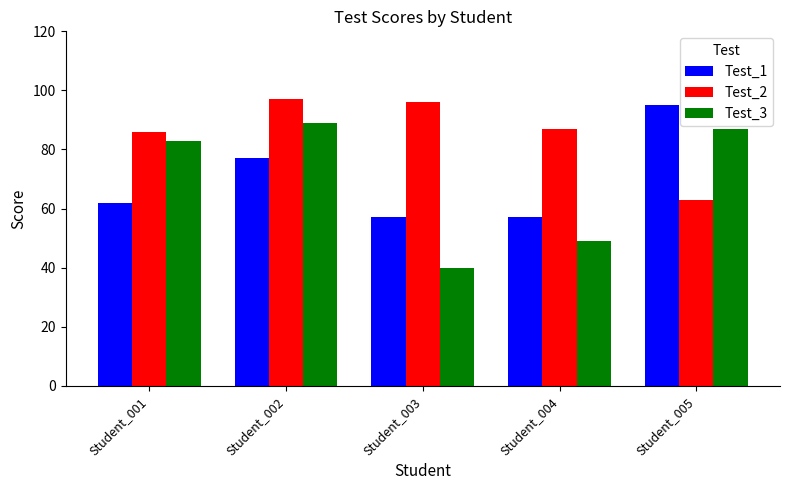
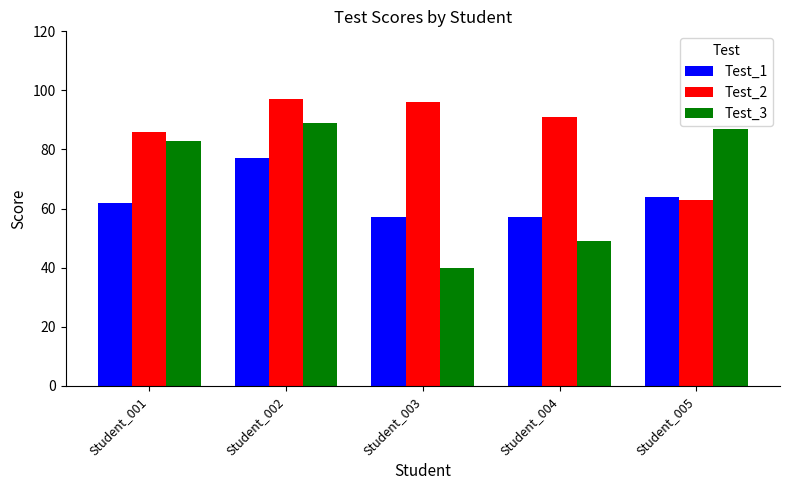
  {
    "Test_1": {
      "Student_001": 62,
      "Student_002": 77,
      "Student_003": 57,
      "Student_004": 57,
-     "Student_005": 95
+     "Student_005": 64
    },
    "Test_2": {
      "Student_001": 86,
      "Student_002": 97,
      "Student_003": 96,
-     "Student_004": 87,
+     "Student_004": 91,
      "Student_005": 63
    },
    "Test_3": {
      "Student_001": 83,
      "Student_002": 89,
      "Student_003": 40,
      "Student_004": 49,
      "Student_005": 87
    }
  }
